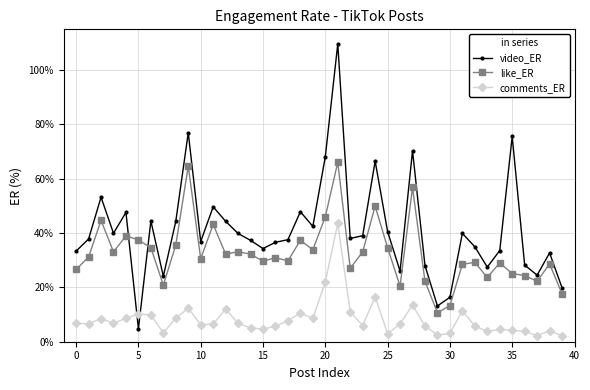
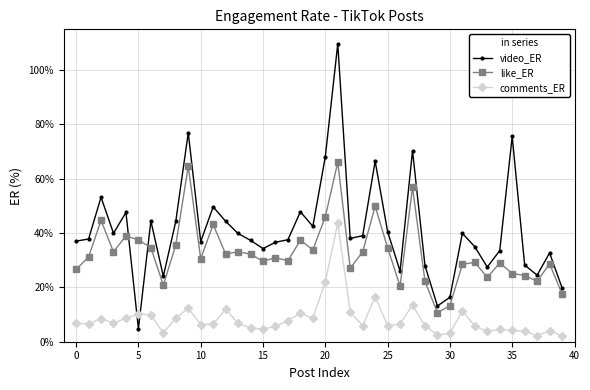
  {
    "video_ER": {
-     "0": "33%",
+     "0": "37%",
      "5": "5%",
      "10": "37%",
      "15": "34%",
      "20": "68%",
      "25": "41%",
      "30": "16%",
      "35": "76%"
    },
    "like_ER": {
      "0": "27%",
      "5": "37%",
      "10": "31%",
      "15": "30%",
      "20": "46%",
      "25": "35%",
      "30": "13%",
      "35": "25%"
    },
    "comments_ER": {
      "0": "7%",
      "5": "10%",
      "10": "6%",
      "15": "5%",
      "20": "22%",
-     "25": "3%",
+     "25": "6%",
      "30": "3%",
      "35": "4%"
    }
  }
